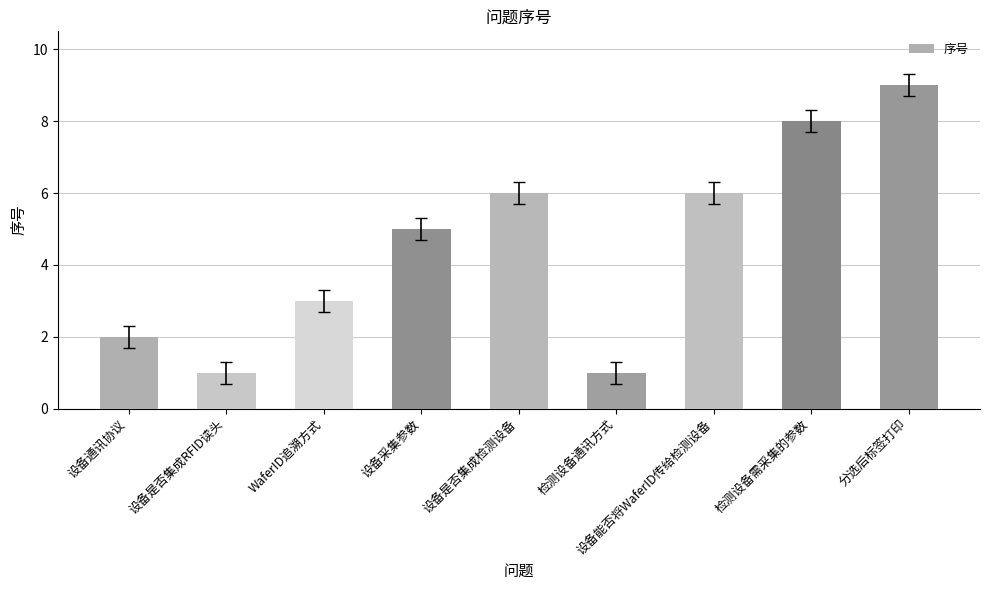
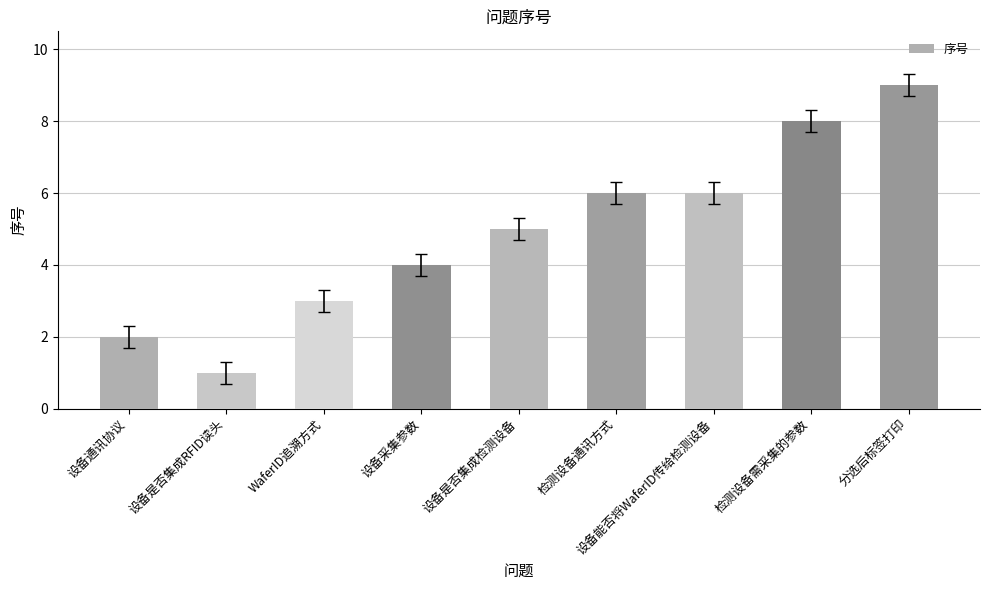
  {
    "序号": {
      "设备通讯协议": 2,
      "设备是否集成RFID读头": 1,
      "WaferID追溯方式": 3,
-     "设备采集参数": 5,
-     "设备是否集成检测设备": 6,
-     "检测设备通讯方式": 1,
+     "设备采集参数": 4,
+     "设备是否集成检测设备": 5,
+     "检测设备通讯方式": 6,
      "设备能否将WaferID传给检测设备": 6,
      "检测设备需采集的参数": 8,
      "分选后标签打印": 9
    }
  }
